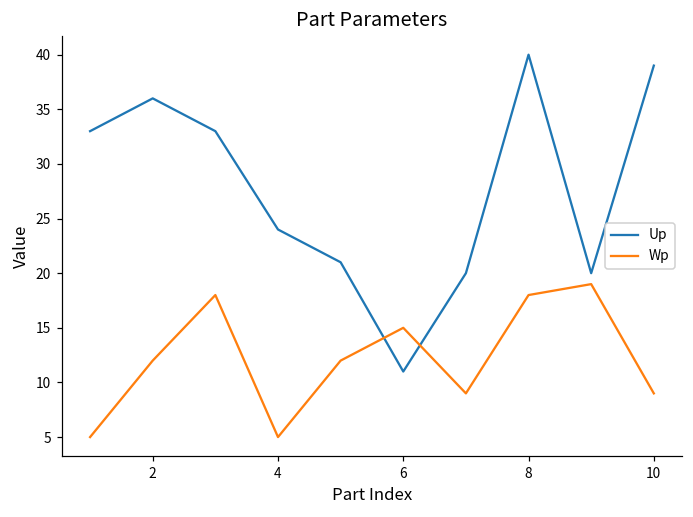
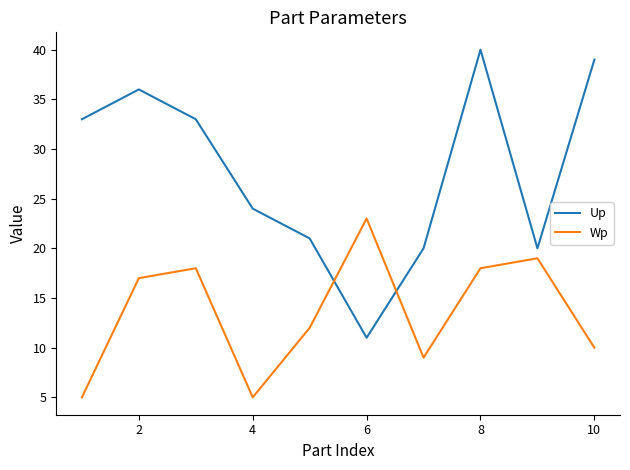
  {
    "Up": {
      "2": 36,
      "4": 24,
      "6": 11,
      "8": 40,
      "10": 39
    },
    "Wp": {
-     "2": 12,
+     "2": 17,
      "4": 5,
-     "6": 15,
+     "6": 23,
      "8": 18,
-     "10": 9
+     "10": 10
    }
  }
